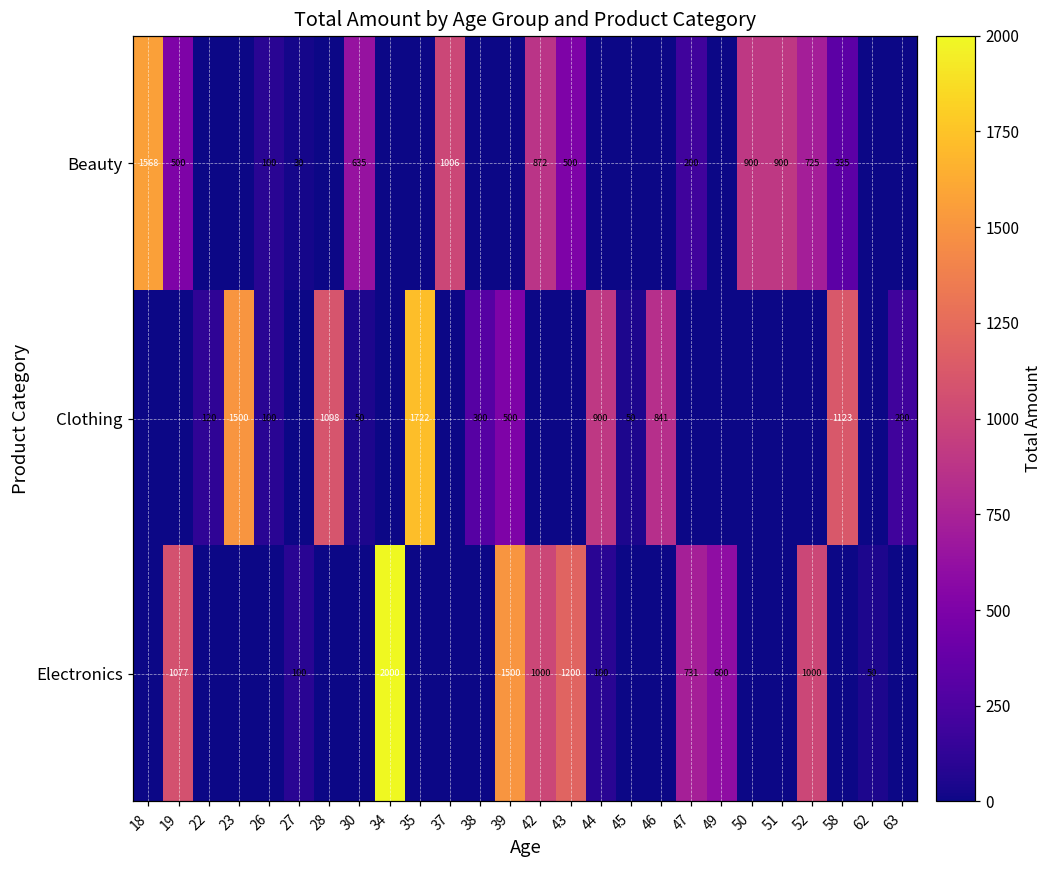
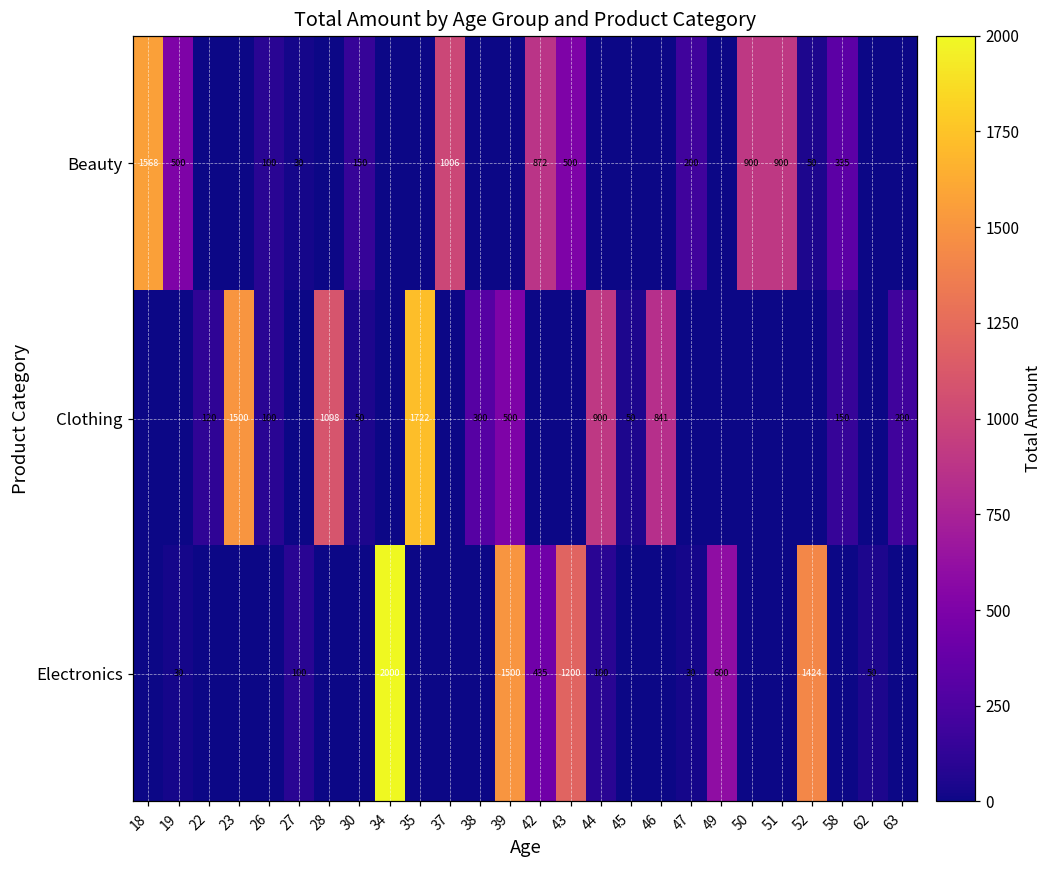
  {
    "Beauty": {
      "18": 1568,
      "19": 500,
      "26": 100,
      "27": 30,
-     "30": 635,
+     "30": 150,
      "37": 1006,
      "42": 872,
      "43": 500,
      "47": 200,
      "50": 900,
      "51": 900,
-     "52": 725,
+     "52": 50,
      "58": 335
    },
    "Clothing": {
      "22": 120,
      "23": 1500,
      "26": 100,
      "28": 1098,
      "30": 50,
      "35": 1722,
      "38": 300,
      "39": 500,
      "44": 900,
      "45": 50,
      "46": 841,
-     "58": 1123,
+     "58": 150,
      "63": 200
    },
    "Electronics": {
-     "19": 1077,
+     "19": 30,
      "27": 100,
      "34": 2000,
      "39": 1500,
-     "42": 1000,
+     "42": 435,
      "43": 1200,
      "44": 100,
-     "47": 731,
+     "47": 30,
      "49": 600,
-     "52": 1000,
+     "52": 1424,
      "62": 50
    }
  }
